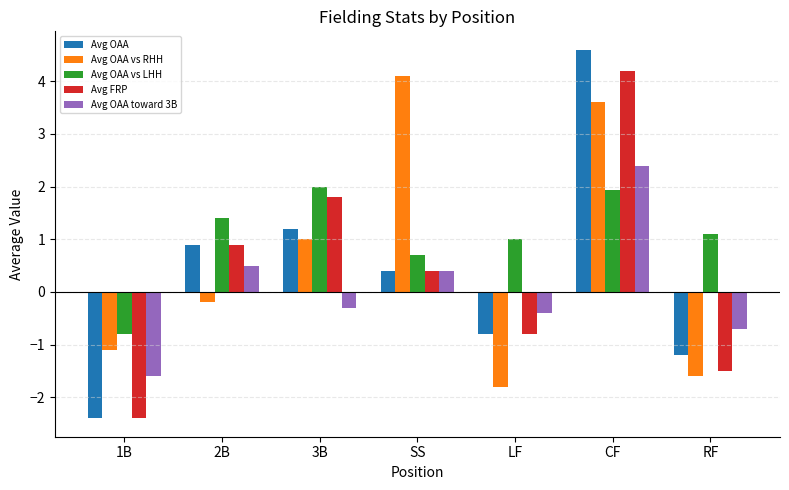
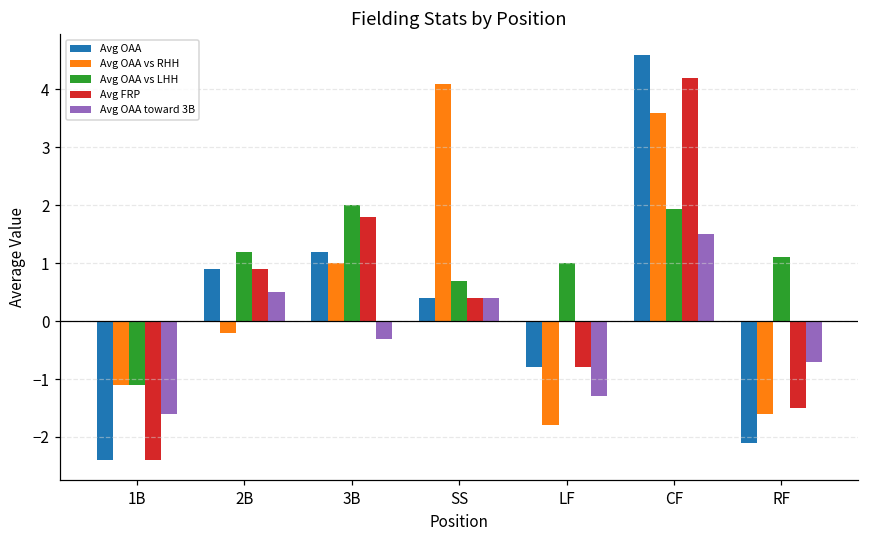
  {
    "Avg OAA": {
      "1B": -2.4,
      "2B": 0.9,
      "3B": 1.2,
      "SS": 0.4,
      "LF": -0.8,
      "CF": 4.6,
-     "RF": -1.2
+     "RF": -2.1
    },
    "Avg OAA vs RHH": {
      "1B": -1.1,
      "2B": -0.2,
      "3B": 1.0,
      "SS": 4.1,
      "LF": -1.8,
      "CF": 3.6,
      "RF": -1.6
    },
    "Avg OAA vs LHH": {
-     "1B": -0.8,
-     "2B": 1.4,
+     "1B": -1.1,
+     "2B": 1.2,
      "3B": 2.0,
      "SS": 0.7,
      "LF": 1.0,
      "CF": 1.9,
      "RF": 1.1
    },
    "Avg FRP": {
      "1B": -2.4,
      "2B": 0.9,
      "3B": 1.8,
      "SS": 0.4,
      "LF": -0.8,
      "CF": 4.2,
      "RF": -1.5
    },
    "Avg OAA toward 3B": {
      "1B": -1.6,
      "2B": 0.5,
      "3B": -0.3,
      "SS": 0.4,
-     "LF": -0.4,
-     "CF": 2.4,
+     "LF": -1.3,
+     "CF": 1.5,
      "RF": -0.7
    }
  }
